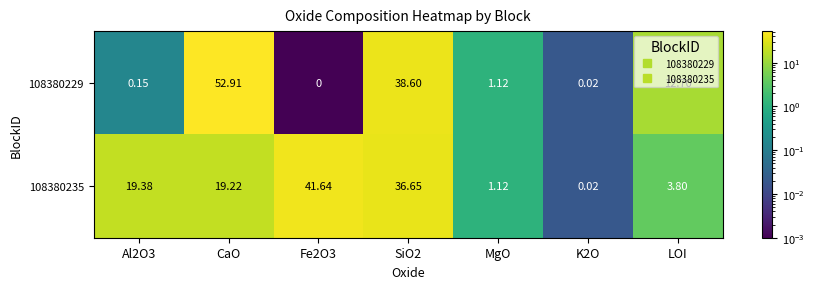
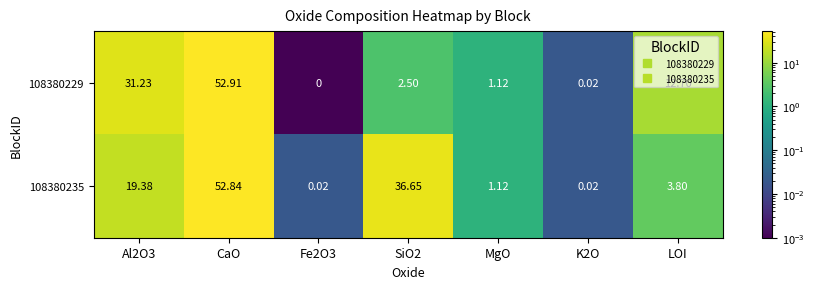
  {
    "108380229": {
-     "Al2O3": 0.15,
+     "Al2O3": 31.23,
      "CaO": 52.91,
      "Fe2O3": 0,
-     "SiO2": 38.60,
+     "SiO2": 2.50,
      "MgO": 1.12,
      "K2O": 0.02
    },
    "108380235": {
      "Al2O3": 19.38,
-     "CaO": 19.22,
-     "Fe2O3": 41.64,
+     "CaO": 52.84,
+     "Fe2O3": 0.02,
      "SiO2": 36.65,
      "MgO": 1.12,
      "K2O": 0.02,
      "LOI": 3.80
    }
  }
